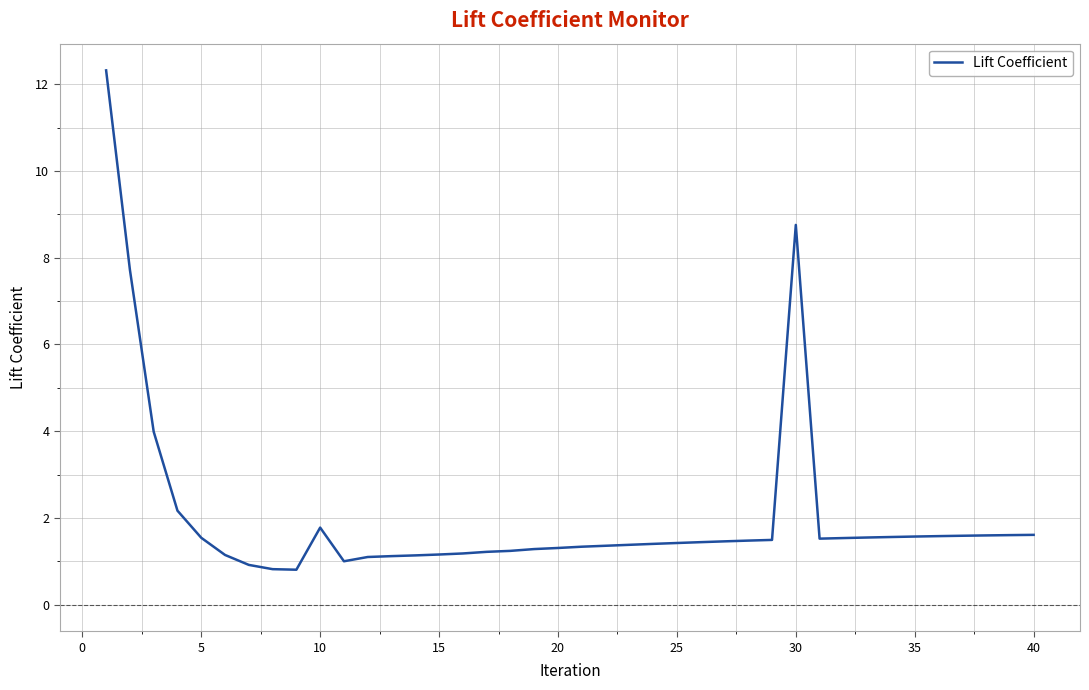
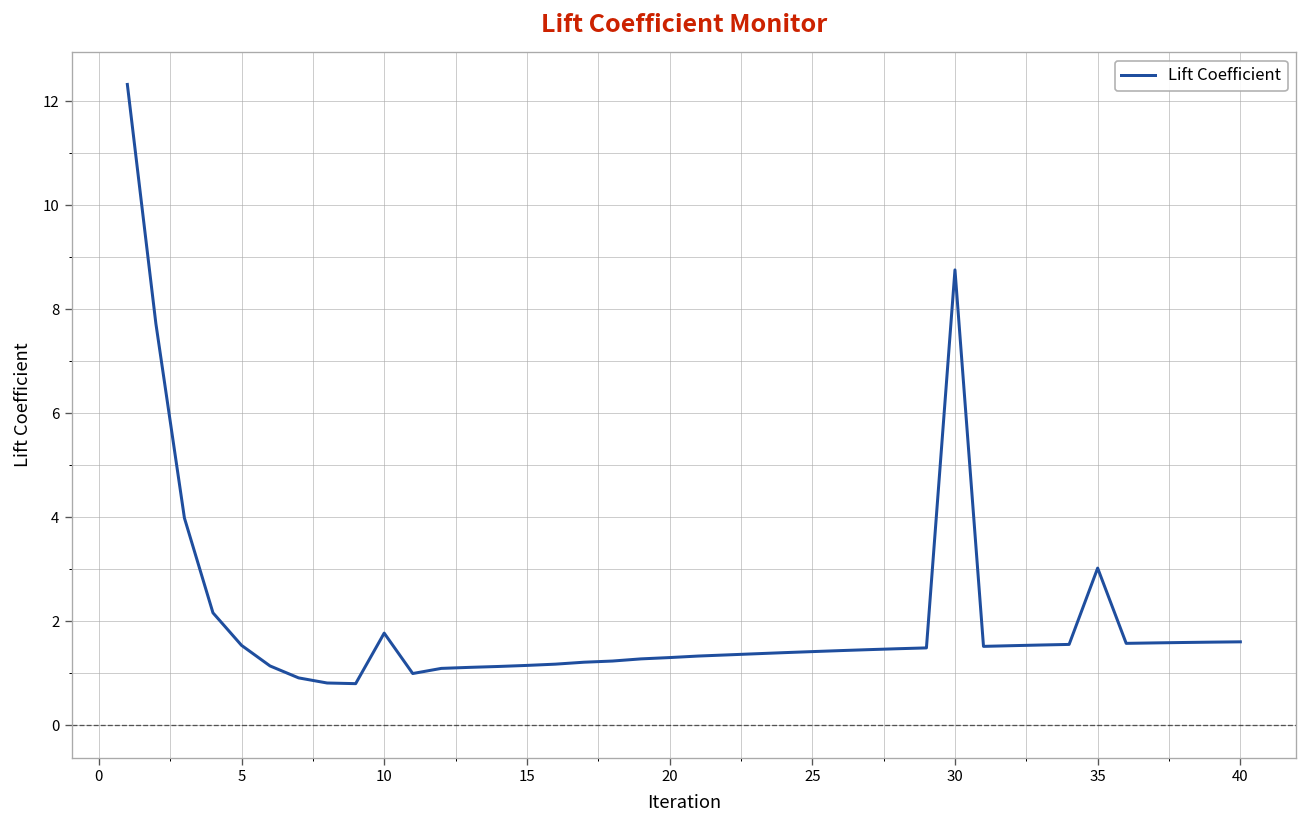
  {
    "5": 1.5,
    "10": 1.8,
    "15": 1.2,
    "20": 1.3,
    "25": 1.4,
    "30": 8.8,
-   "35": 1.6,
+   "35": 3.0,
    "40": 1.6
  }
